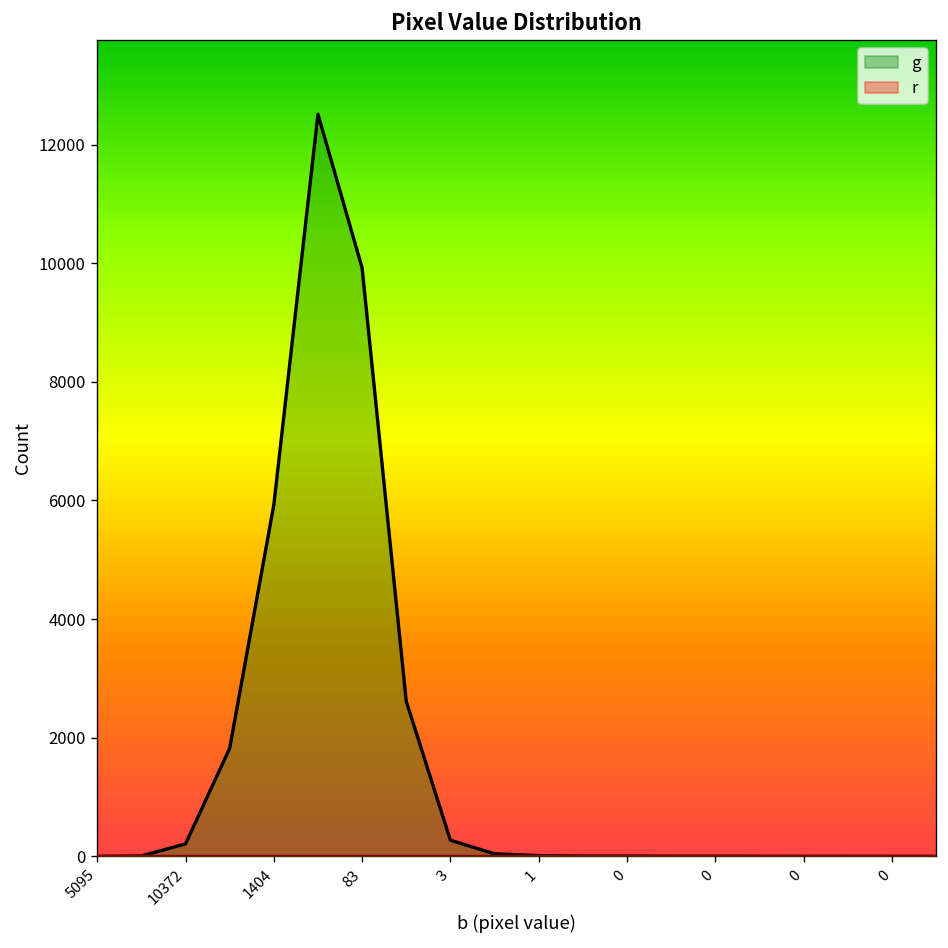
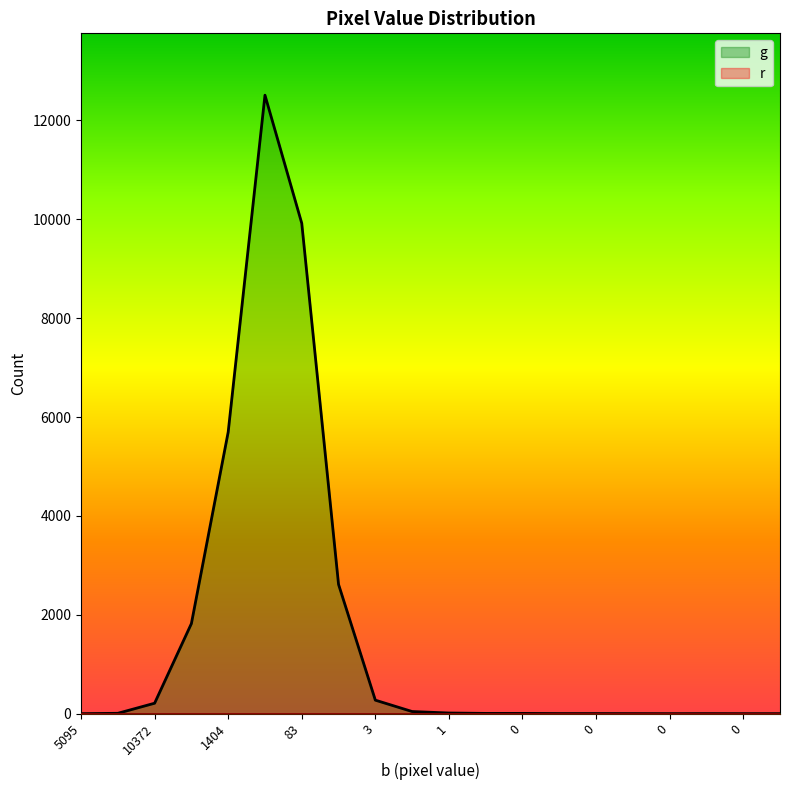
  {
    "g": {
      "10372": 200,
-     "1404": 5900,
+     "1404": 5700,
      "83": 9900
    },
    "r": {
      "10372": 0,
      "1404": 0,
      "83": 0
    }
  }
